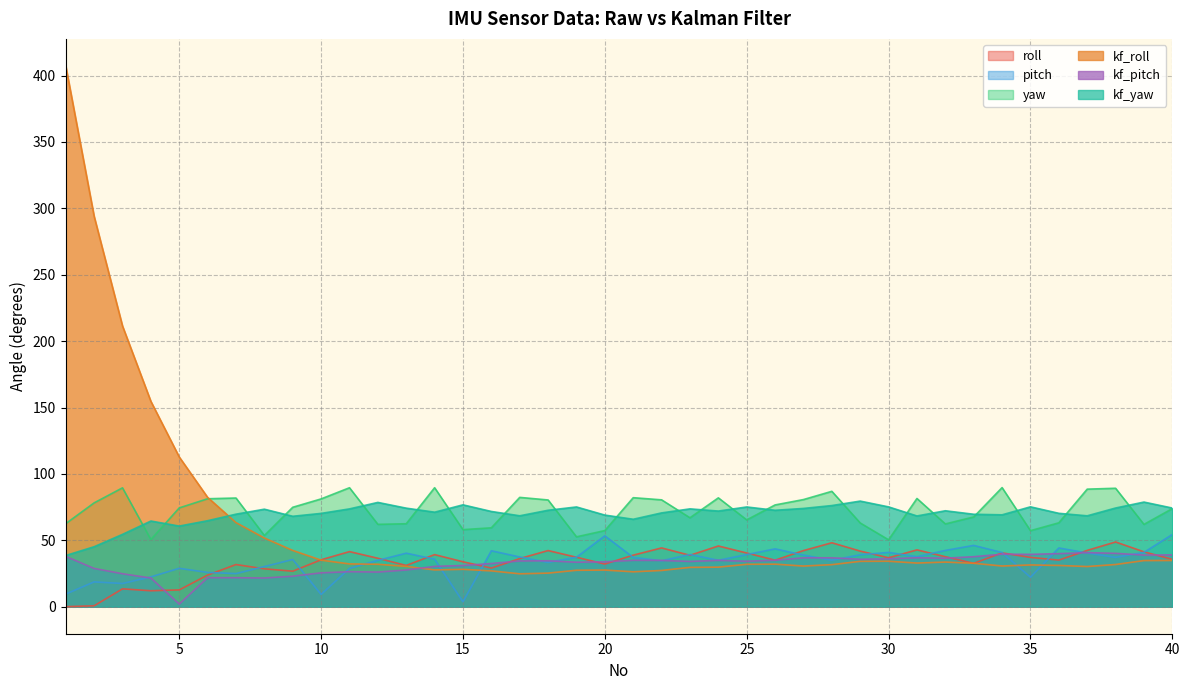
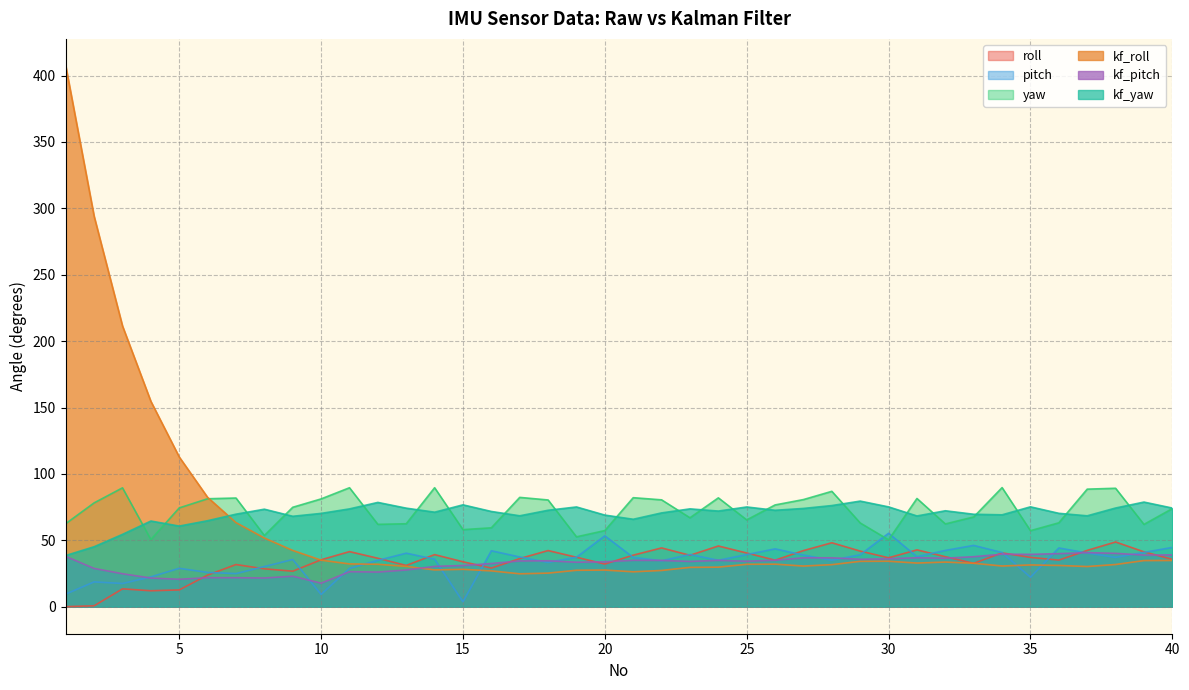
  {
    "pitch": {
      "5": 29,
      "10": 9,
      "15": 4,
      "20": 53,
-     "30": 41,
+     "30": 55,
      "35": 22,
-     "40": 54
+     "40": 45
    },
    "kf_pitch": {
-     "5": 2,
-     "10": 25,
+     "5": 21,
+     "10": 18,
      "15": 31,
      "25": 34,
      "35": 39,
      "40": 39
    }
  }
